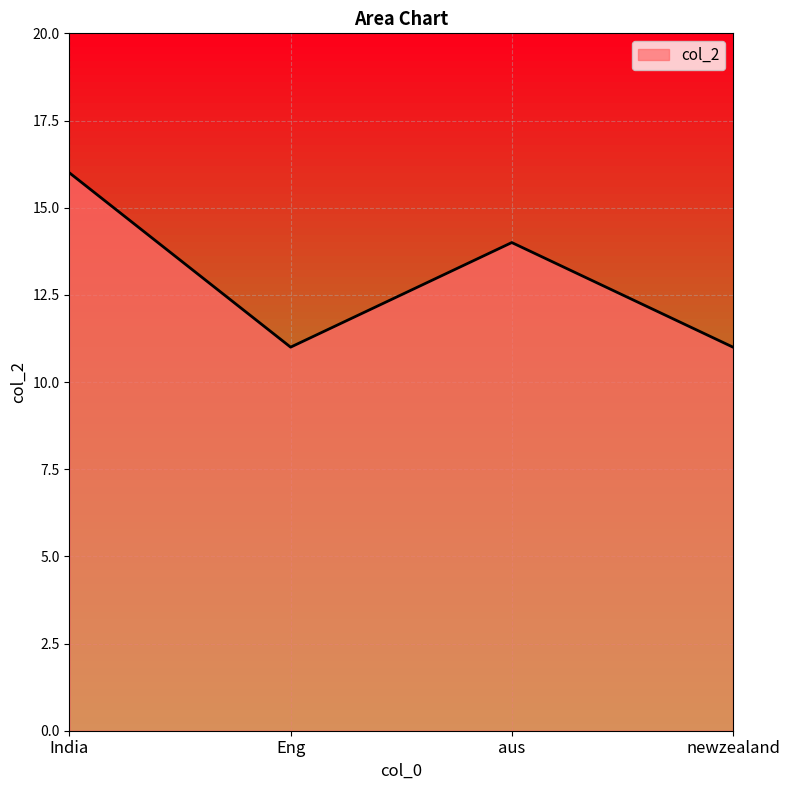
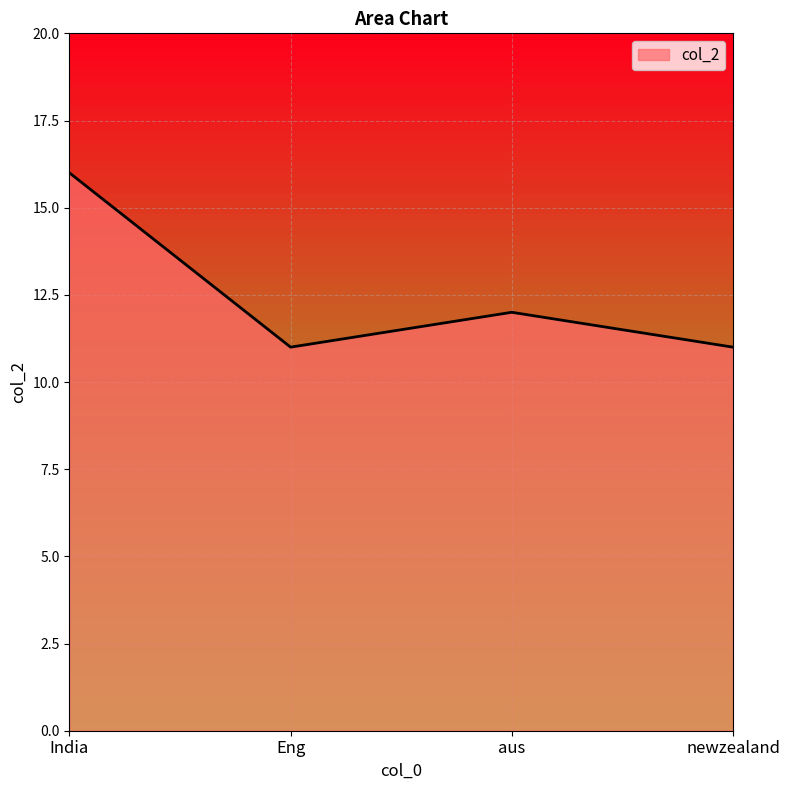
  {
    "India": 16,
    "Eng": 11,
-   "aus": 14,
+   "aus": 12,
    "newzealand": 11
  }
